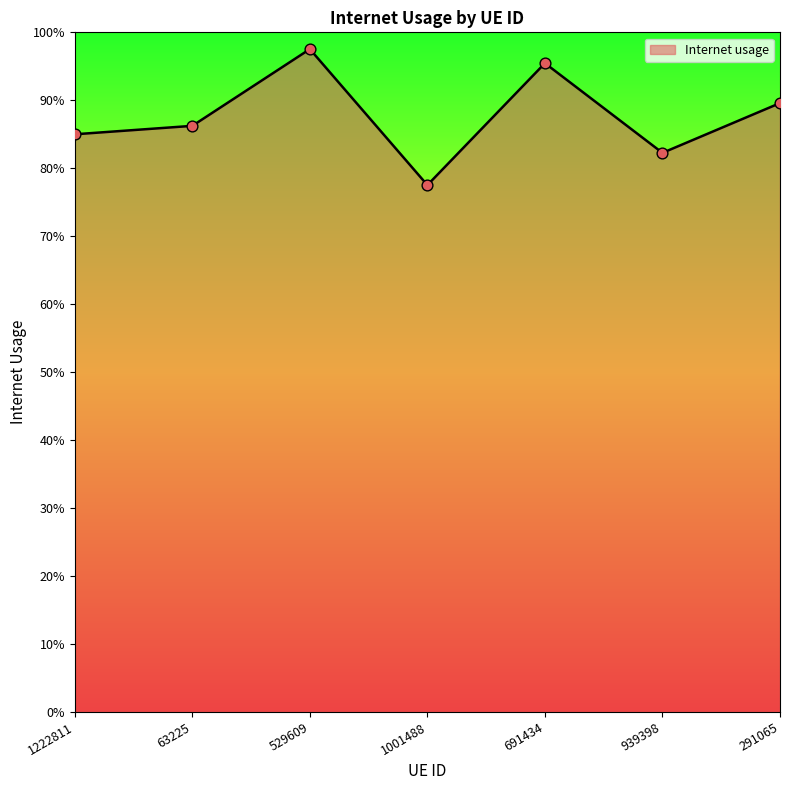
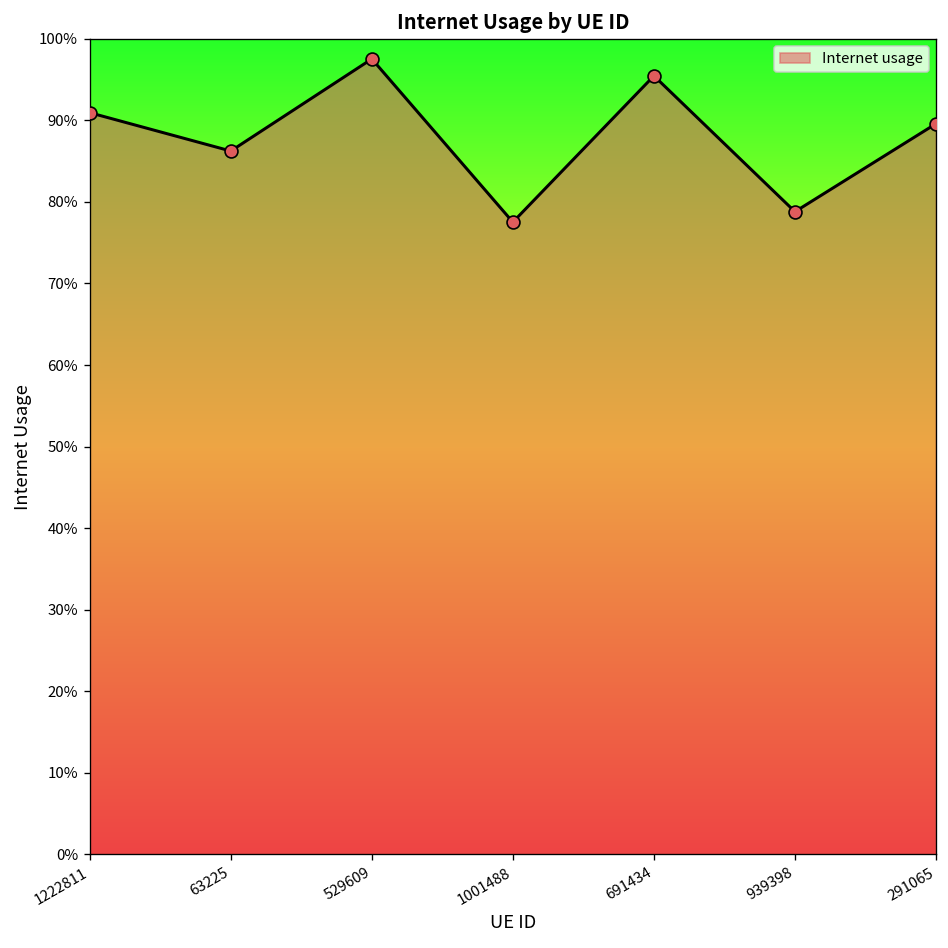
  {
-   "1222811": "85%",
+   "1222811": "91%",
    "63225": "86%",
    "529609": "98%",
    "1001488": "78%",
    "691434": "95%",
-   "939398": "82%",
+   "939398": "79%",
    "291065": "90%"
  }
